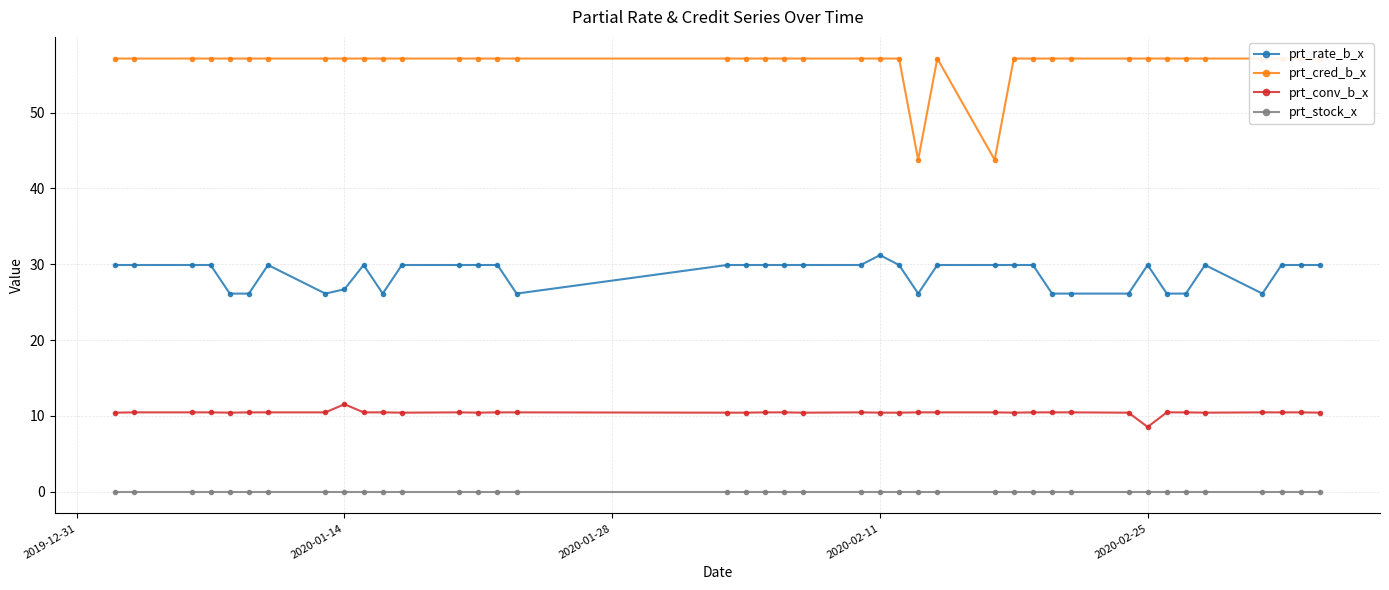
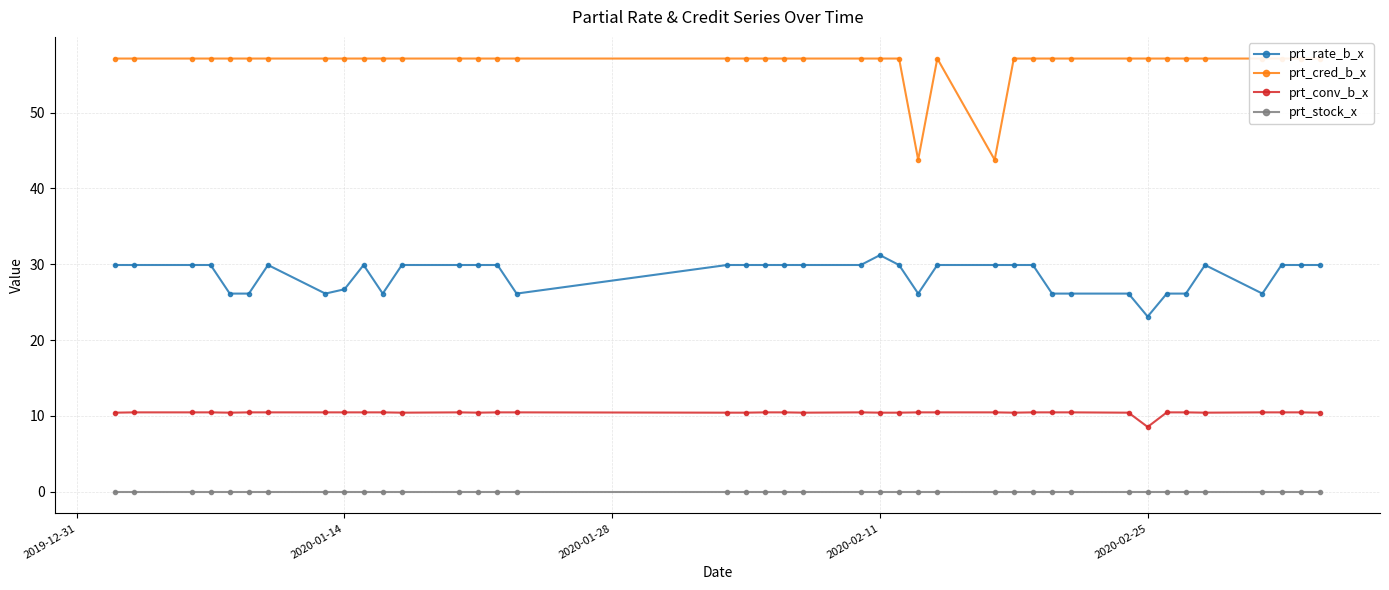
  {
    "prt_rate_b_x": {
      "2020-01-14": 27,
      "2020-02-11": 31,
-     "2020-02-25": 30
+     "2020-02-25": 23
    },
    "prt_cred_b_x": {
      "2020-01-14": 57,
      "2020-02-11": 57,
      "2020-02-25": 57
    },
    "prt_conv_b_x": {
-     "2020-01-14": 12,
+     "2020-01-14": 10,
      "2020-02-11": 10,
      "2020-02-25": 9
    },
    "prt_stock_x": {
      "2020-01-14": 0,
      "2020-02-11": 0,
      "2020-02-25": 0
    }
  }
